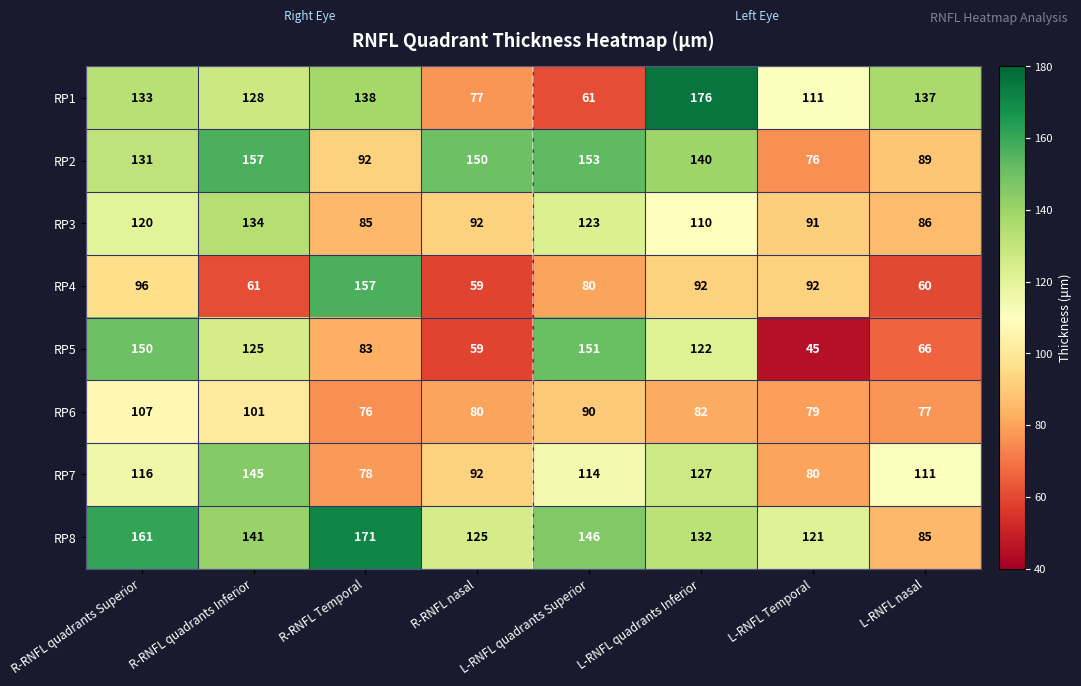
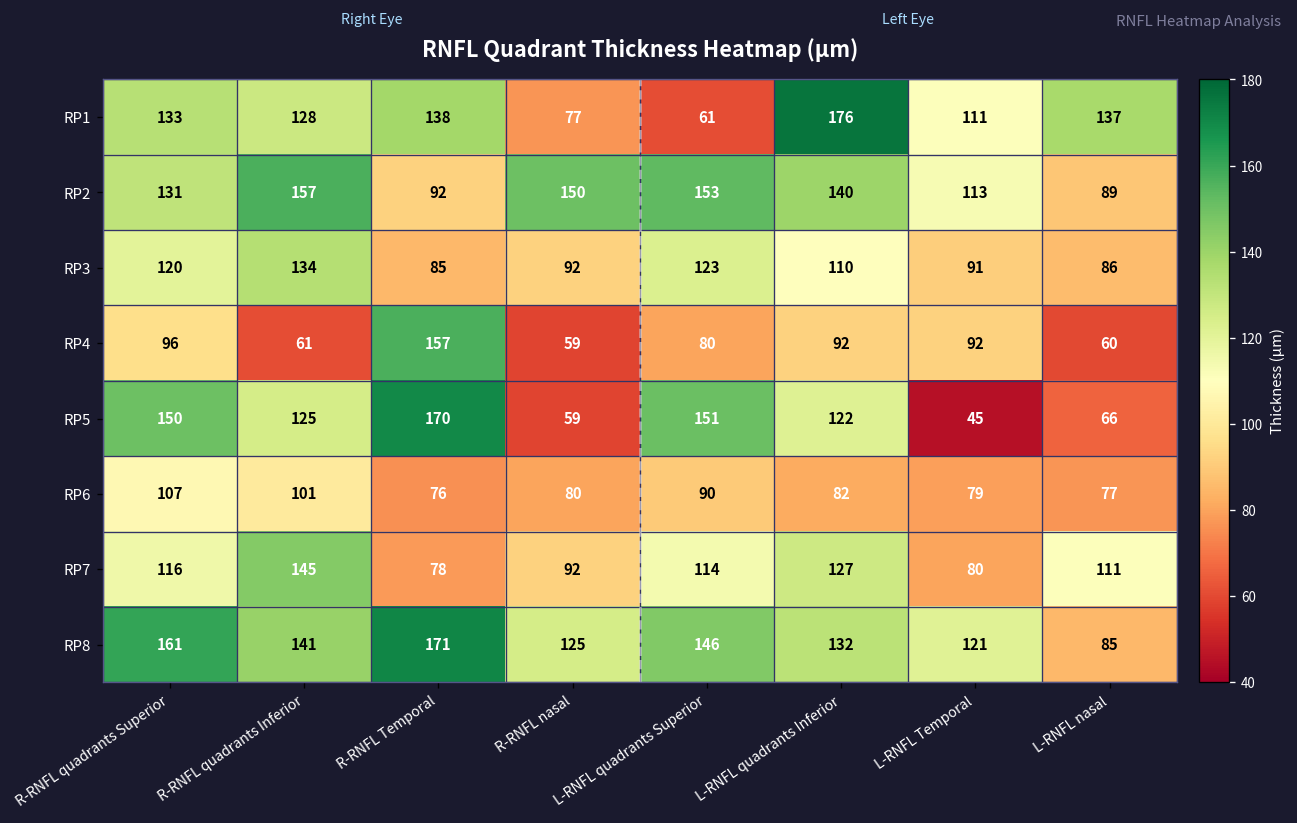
  {
    "RP1": {
      "R-RNFL quadrants Superior": 133,
      "R-RNFL quadrants Inferior": 128,
      "R-RNFL Temporal": 138,
      "R-RNFL nasal": 77,
      "L-RNFL quadrants Superior": 61,
      "L-RNFL quadrants Inferior": 176,
      "L-RNFL Temporal": 111,
      "L-RNFL nasal": 137
    },
    "RP2": {
      "R-RNFL quadrants Superior": 131,
      "R-RNFL quadrants Inferior": 157,
      "R-RNFL Temporal": 92,
      "R-RNFL nasal": 150,
      "L-RNFL quadrants Superior": 153,
      "L-RNFL quadrants Inferior": 140,
-     "L-RNFL Temporal": 76,
+     "L-RNFL Temporal": 113,
      "L-RNFL nasal": 89
    },
    "RP3": {
      "R-RNFL quadrants Superior": 120,
      "R-RNFL quadrants Inferior": 134,
      "R-RNFL Temporal": 85,
      "R-RNFL nasal": 92,
      "L-RNFL quadrants Superior": 123,
      "L-RNFL quadrants Inferior": 110,
      "L-RNFL Temporal": 91,
      "L-RNFL nasal": 86
    },
    "RP4": {
      "R-RNFL quadrants Superior": 96,
      "R-RNFL quadrants Inferior": 61,
      "R-RNFL Temporal": 157,
      "R-RNFL nasal": 59,
      "L-RNFL quadrants Superior": 80,
      "L-RNFL quadrants Inferior": 92,
      "L-RNFL Temporal": 92,
      "L-RNFL nasal": 60
    },
    "RP5": {
      "R-RNFL quadrants Superior": 150,
      "R-RNFL quadrants Inferior": 125,
-     "R-RNFL Temporal": 83,
+     "R-RNFL Temporal": 170,
      "R-RNFL nasal": 59,
      "L-RNFL quadrants Superior": 151,
      "L-RNFL quadrants Inferior": 122,
      "L-RNFL Temporal": 45,
      "L-RNFL nasal": 66
    },
    "RP6": {
      "R-RNFL quadrants Superior": 107,
      "R-RNFL quadrants Inferior": 101,
      "R-RNFL Temporal": 76,
      "R-RNFL nasal": 80,
      "L-RNFL quadrants Superior": 90,
      "L-RNFL quadrants Inferior": 82,
      "L-RNFL Temporal": 79,
      "L-RNFL nasal": 77
    },
    "RP7": {
      "R-RNFL quadrants Superior": 116,
      "R-RNFL quadrants Inferior": 145,
      "R-RNFL Temporal": 78,
      "R-RNFL nasal": 92,
      "L-RNFL quadrants Superior": 114,
      "L-RNFL quadrants Inferior": 127,
      "L-RNFL Temporal": 80,
      "L-RNFL nasal": 111
    },
    "RP8": {
      "R-RNFL quadrants Superior": 161,
      "R-RNFL quadrants Inferior": 141,
      "R-RNFL Temporal": 171,
      "R-RNFL nasal": 125,
      "L-RNFL quadrants Superior": 146,
      "L-RNFL quadrants Inferior": 132,
      "L-RNFL Temporal": 121,
      "L-RNFL nasal": 85
    }
  }
